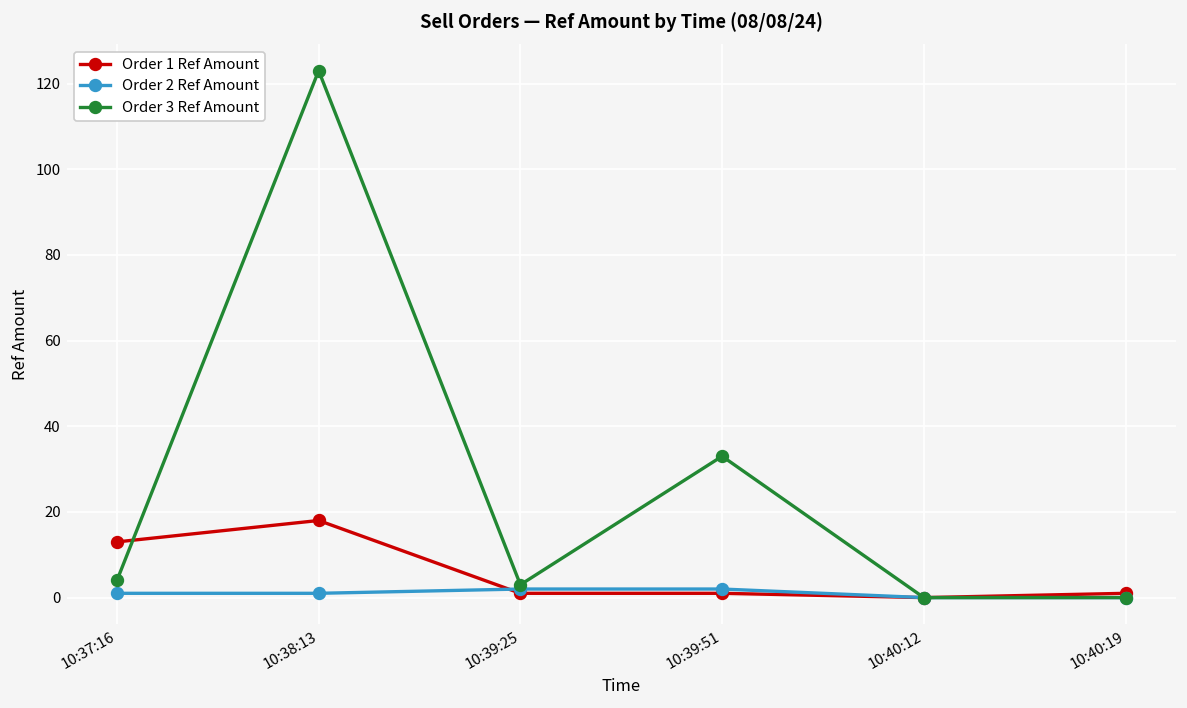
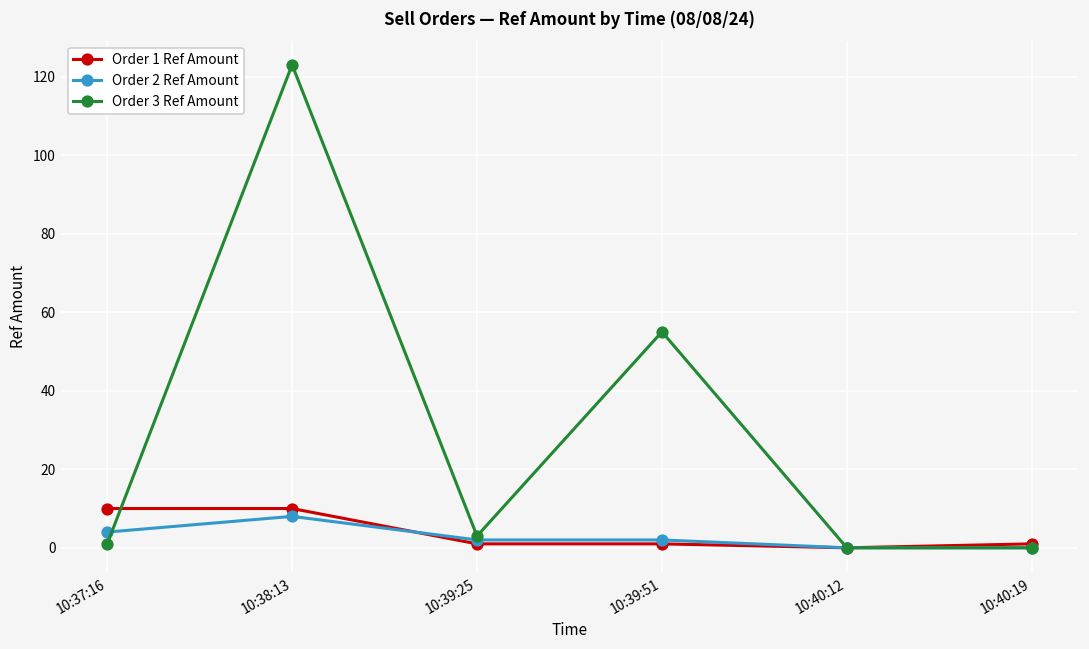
  {
    "Order 1 Ref Amount": {
-     "10:37:16": 13,
-     "10:38:13": 18,
+     "10:37:16": 10,
+     "10:38:13": 10,
      "10:39:25": 1,
      "10:39:51": 1,
      "10:40:19": 1
    },
    "Order 2 Ref Amount": {
-     "10:37:16": 1,
-     "10:38:13": 1,
+     "10:37:16": 4,
+     "10:38:13": 8,
      "10:39:25": 2,
      "10:39:51": 2
    },
    "Order 3 Ref Amount": {
-     "10:37:16": 4,
+     "10:37:16": 1,
      "10:38:13": 123,
      "10:39:25": 3,
-     "10:39:51": 33
+     "10:39:51": 55
    }
  }
